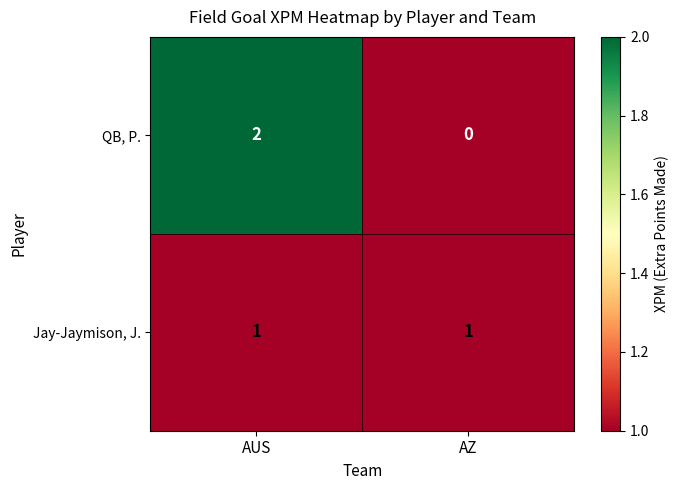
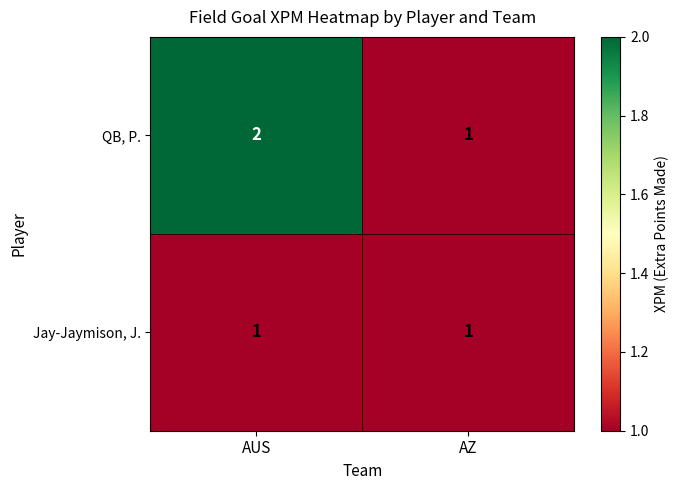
  {
    "QB, P.": {
      "AUS": 2,
-     "AZ": 0
+     "AZ": 1
    },
    "Jay-Jaymison, J.": {
      "AUS": 1,
      "AZ": 1
    }
  }
